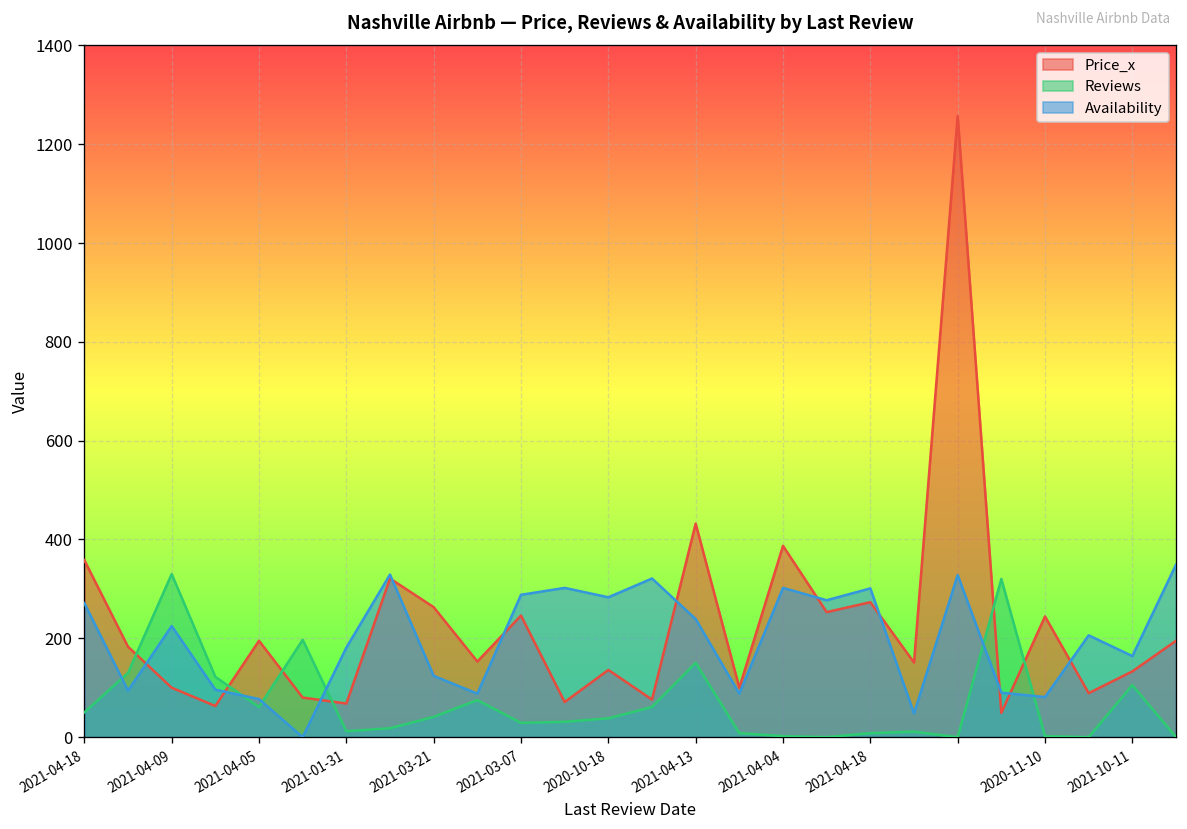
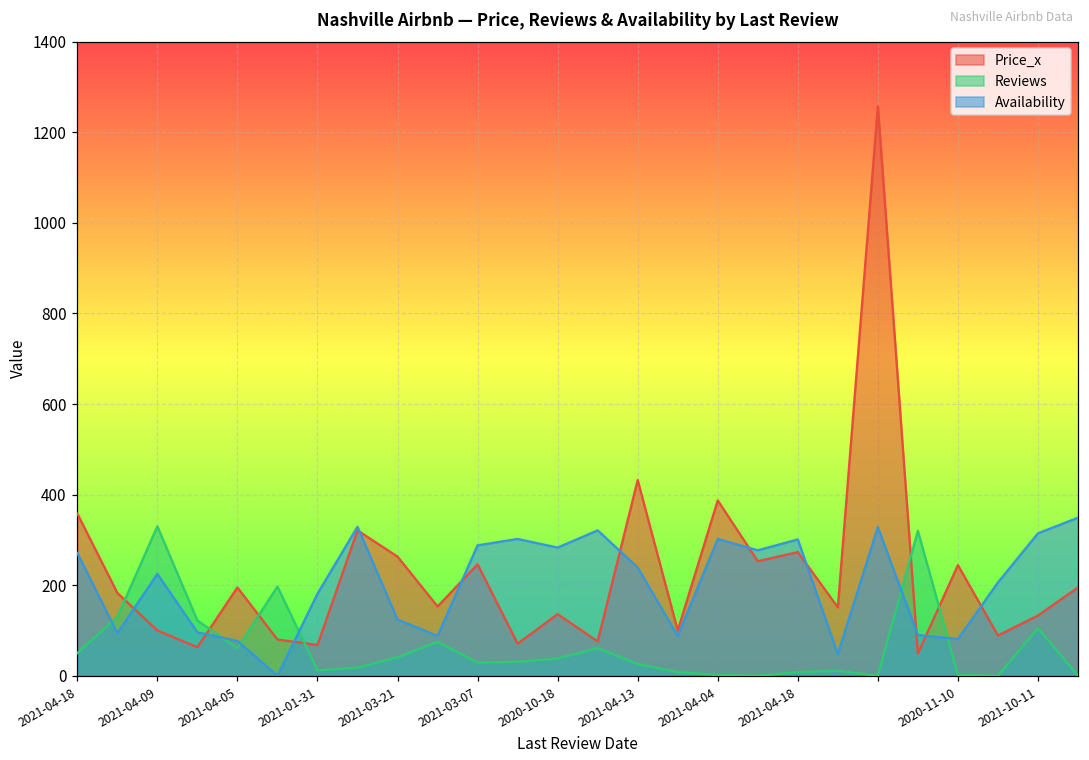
  {
    "Price_x": {
      "2021-04-09": 100,
      "2021-04-05": 200,
      "2021-01-31": 70,
      "2021-03-21": 260,
      "2021-03-07": 250,
      "2020-10-18": 140,
      "2021-04-13": 430,
      "2020-11-10": 240,
      "2021-10-11": 130
    },
    "Reviews": {
      "2021-04-09": 330,
      "2021-04-05": 60,
      "2021-01-31": 10,
      "2021-03-21": 40,
      "2021-03-07": 30,
      "2020-10-18": 40,
-     "2021-04-13": 150,
+     "2021-04-13": 30,
      "2020-11-10": 0,
      "2021-10-11": 110
    },
    "Availability": {
      "2021-04-09": 220,
      "2021-04-05": 80,
      "2021-01-31": 180,
      "2021-03-21": 120,
      "2021-03-07": 290,
      "2020-10-18": 280,
      "2021-04-13": 240,
      "2020-11-10": 80,
-     "2021-10-11": 160
+     "2021-10-11": 310
    }
  }
